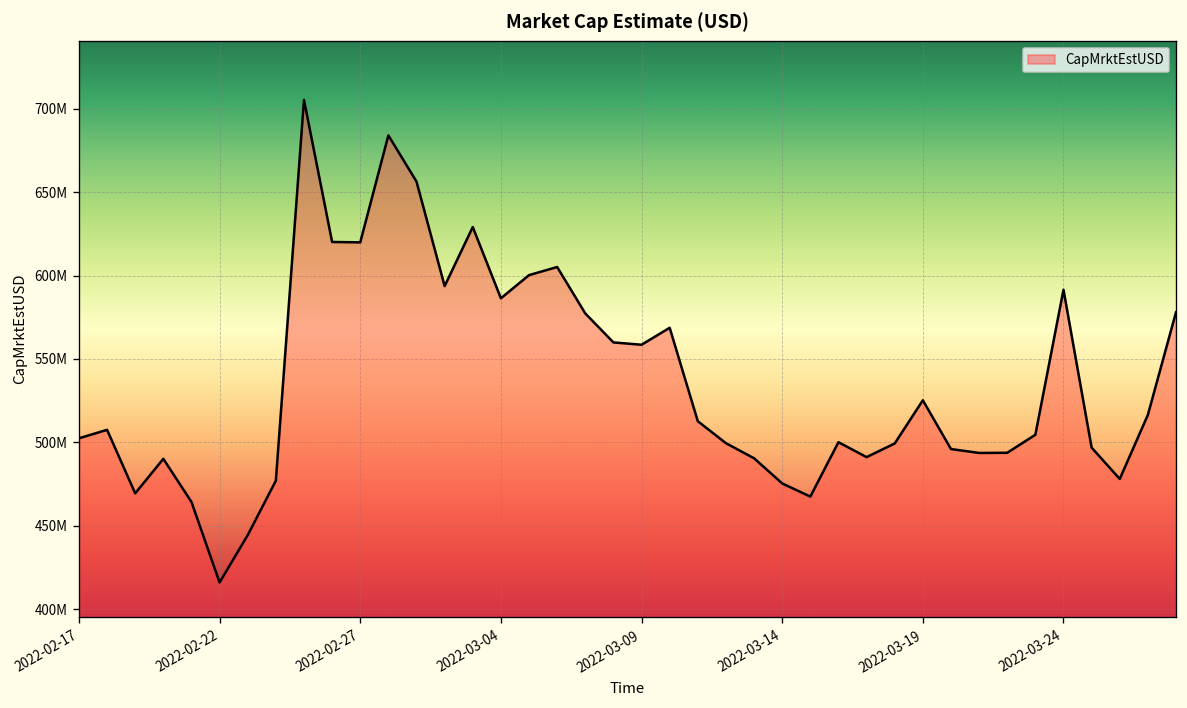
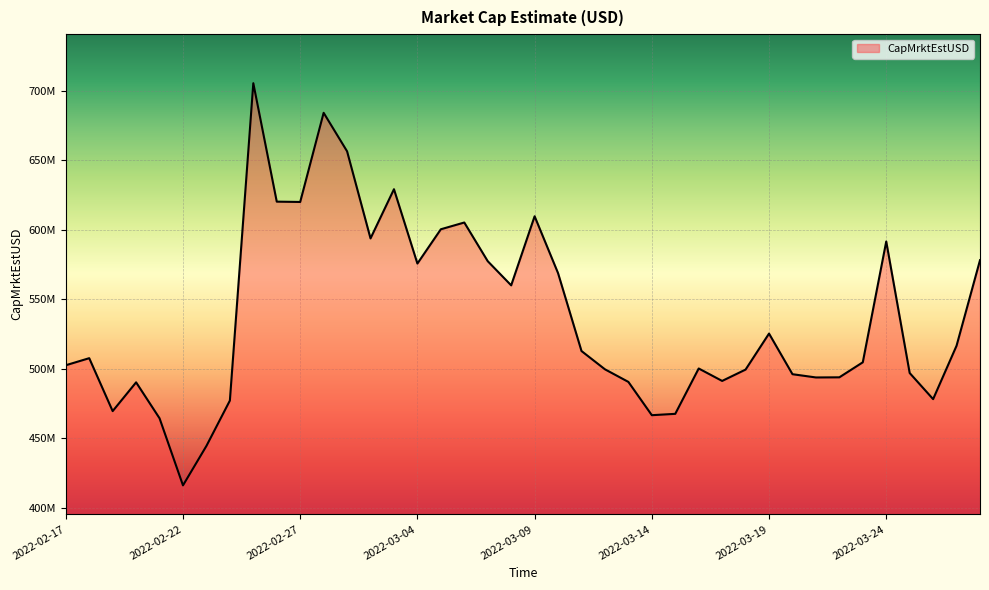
  {
    "2022-02-17": 502000000,
    "2022-02-22": 416000000,
    "2022-02-27": 620000000,
-   "2022-03-04": 586000000,
-   "2022-03-09": 559000000,
-   "2022-03-14": 475000000,
+   "2022-03-04": 576000000,
+   "2022-03-09": 610000000,
+   "2022-03-14": 467000000,
    "2022-03-19": 525000000,
    "2022-03-24": 591000000
  }
